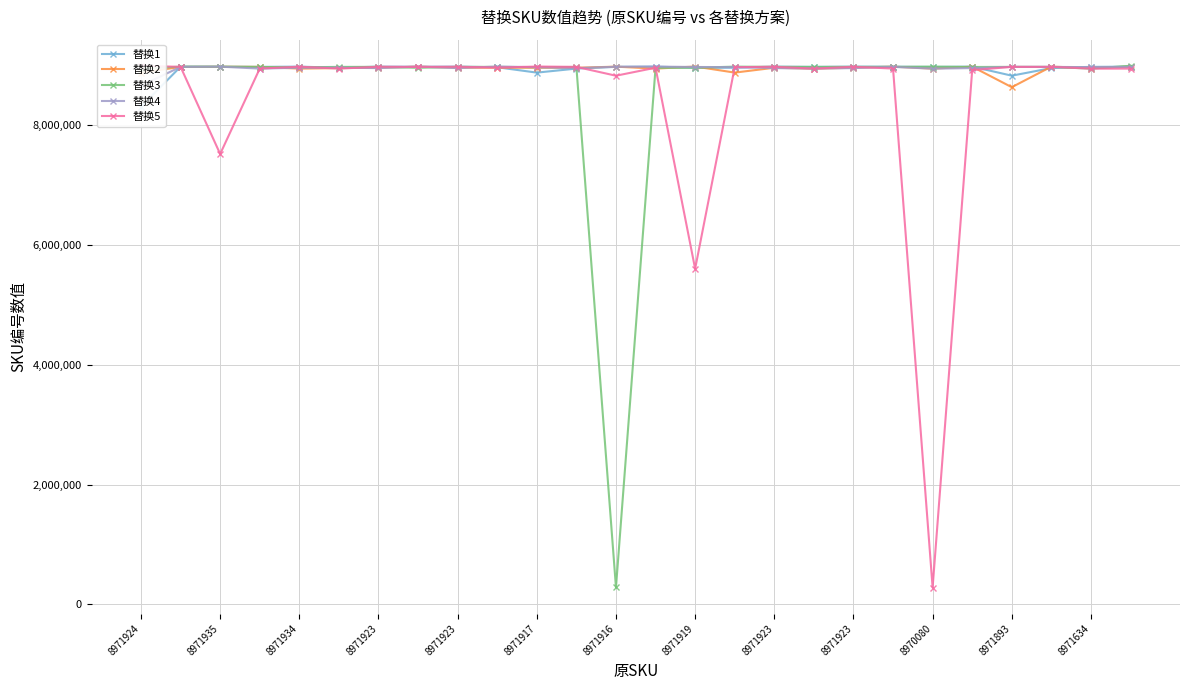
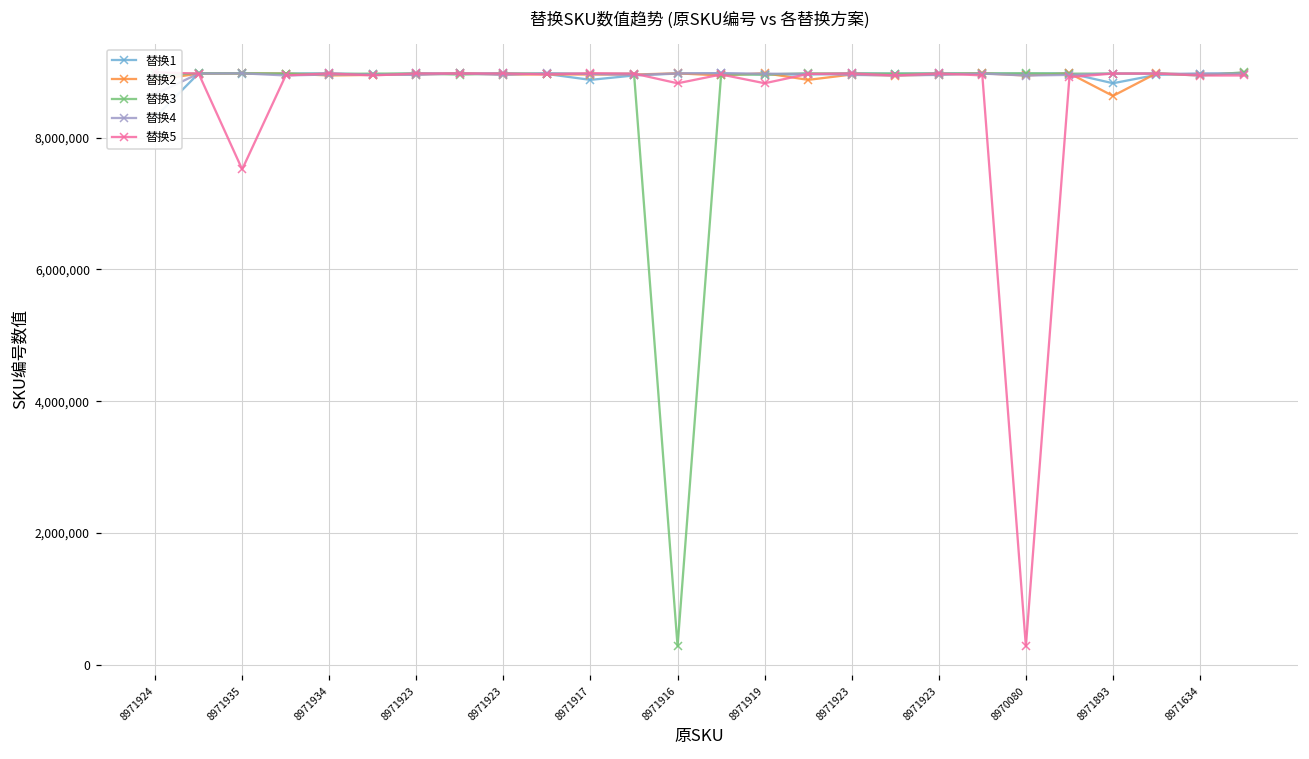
  {
    "替换2": {
      "8971893": "8,600,000"
    },
    "替换3": {
      "8971916": "300,000"
    },
    "替换5": {
      "8971935": "7,500,000",
      "8971916": "8,800,000",
-     "8971919": "5,600,000",
+     "8971919": "8,800,000",
      "8970080": "300,000"
    }
  }
